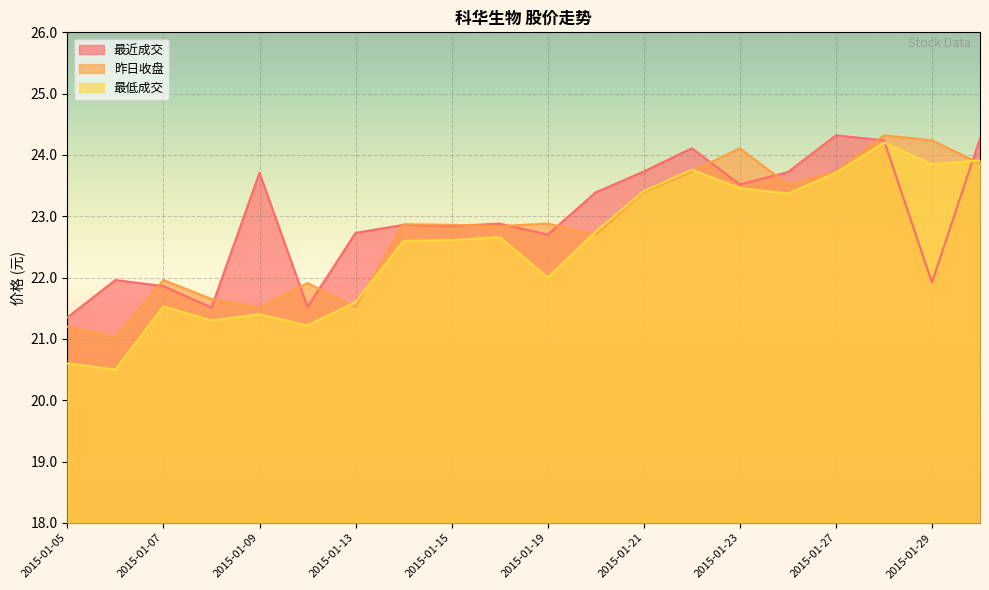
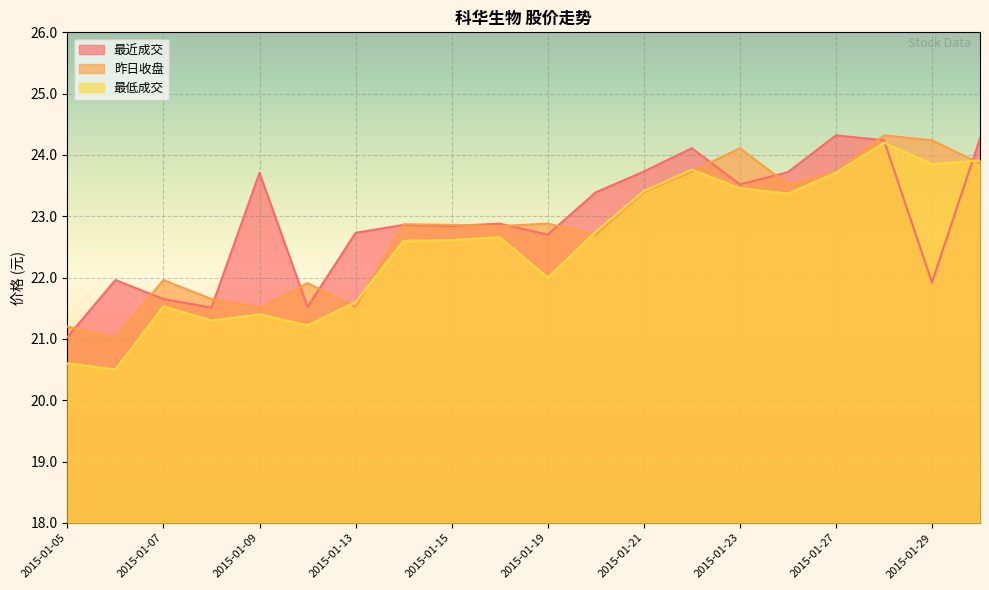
  {
    "最近成交": {
-     "2015-01-05": 21.4,
-     "2015-01-07": 21.9,
+     "2015-01-05": 21.0,
+     "2015-01-07": 21.7,
      "2015-01-09": 23.7,
      "2015-01-13": 22.7,
      "2015-01-19": 22.7,
      "2015-01-21": 23.7,
      "2015-01-23": 23.5,
      "2015-01-27": 24.3,
      "2015-01-29": 21.9
    }
  }
